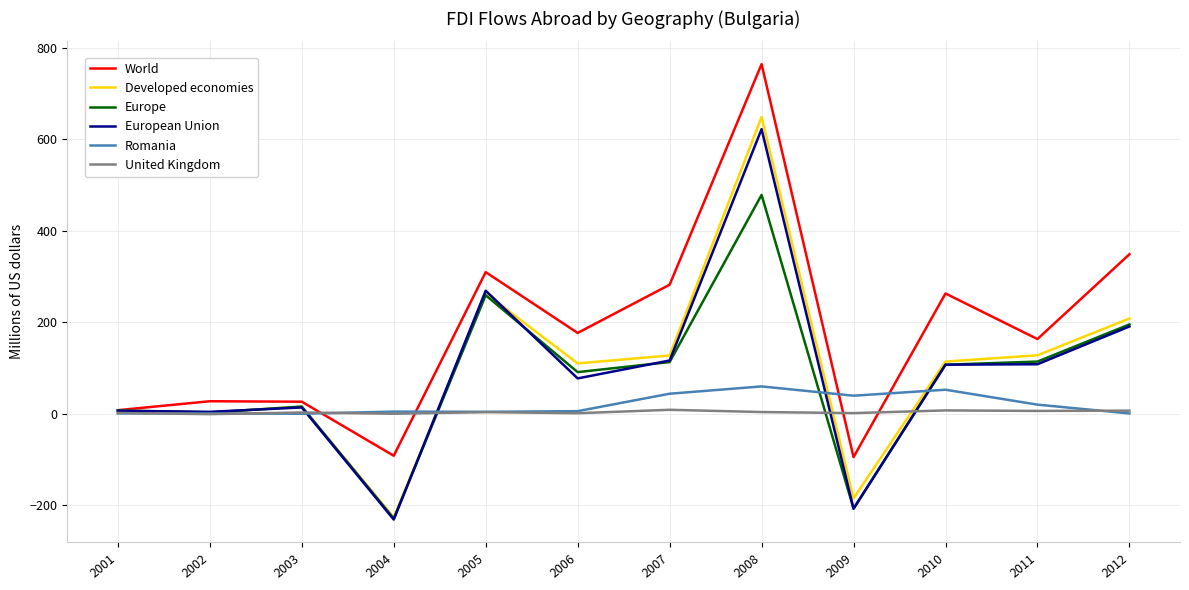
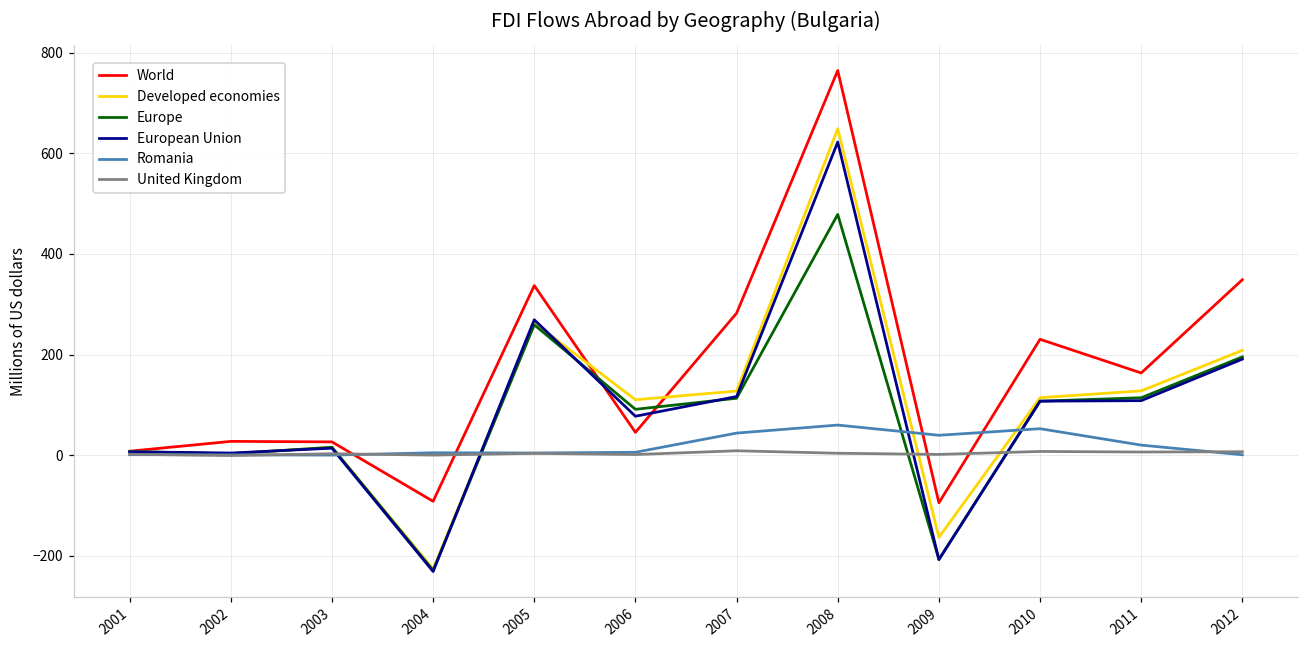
  {
    "World": {
      "2002": 30,
      "2003": 30,
      "2004": -90,
-     "2005": 310,
-     "2006": 180,
+     "2005": 340,
+     "2006": 50,
      "2007": 280,
      "2008": 760,
      "2009": -90,
-     "2010": 260,
+     "2010": 230,
      "2011": 160,
      "2012": 350
    },
    "Developed economies": {
      "2006": 110,
      "2007": 130,
      "2008": 650,
-     "2009": -190,
+     "2009": -160,
      "2010": 110,
      "2011": 130,
      "2012": 210
    },
    "Europe": {
      "2006": 90,
      "2008": 480,
      "2011": 110
    },
    "European Union": {
      "2005": 270,
      "2006": 80,
      "2008": 620,
      "2011": 110
    },
    "Romania": {
      "2007": 40,
      "2008": 60,
      "2009": 40,
      "2010": 50,
      "2011": 20,
      "2012": 0
    },
    "United Kingdom": {
      "2007": 10,
      "2008": 0,
      "2009": 0,
      "2010": 10,
      "2011": 10,
      "2012": 10
    }
  }
